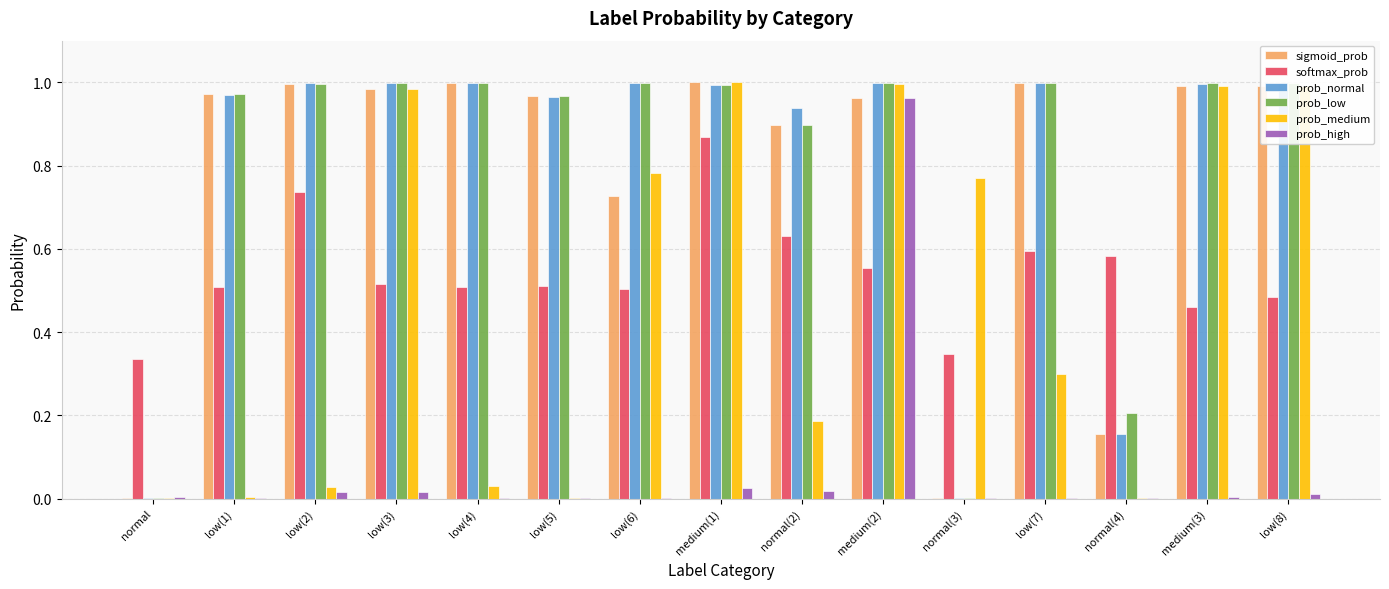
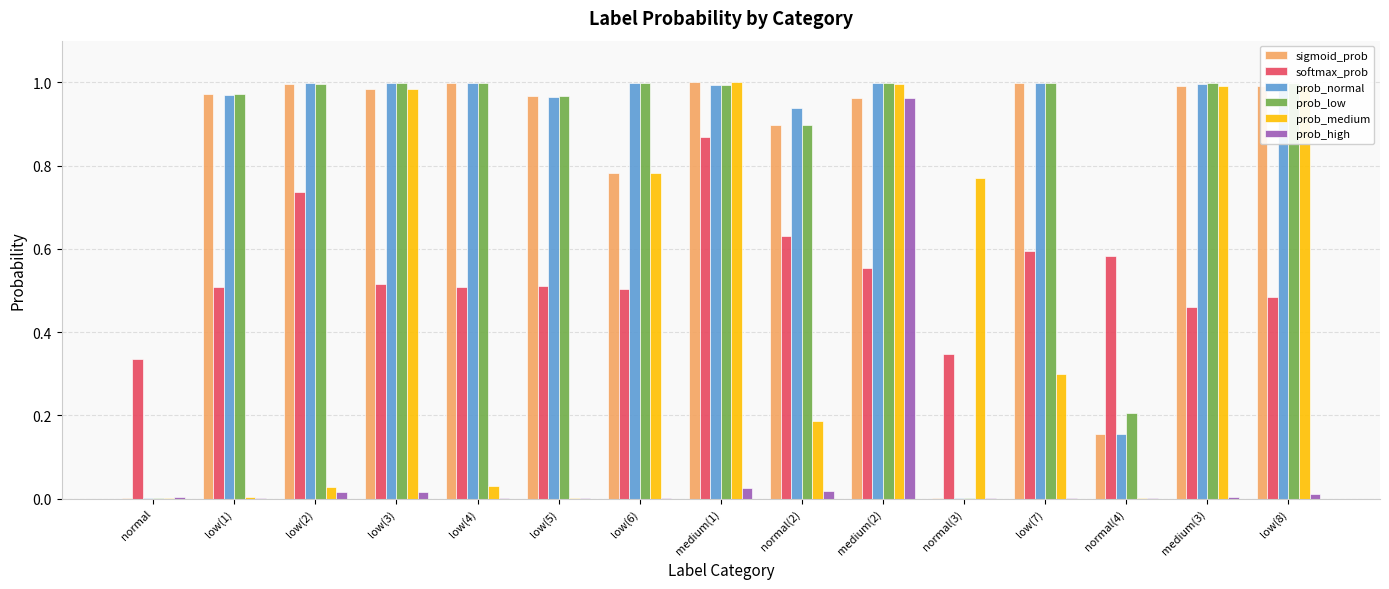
  {
    "sigmoid_prob": {
      "low(1)": 0.97,
      "low(2)": 1.00,
      "low(3)": 0.98,
      "low(4)": 1.00,
      "low(5)": 0.97,
-     "low(6)": 0.73,
+     "low(6)": 0.78,
      "medium(1)": 1.00,
      "normal(2)": 0.90,
      "medium(2)": 0.96,
      "low(7)": 1.00,
      "normal(4)": 0.15,
      "medium(3)": 0.99
    },
    "softmax_prob": {
      "normal": 0.33,
      "low(1)": 0.51,
      "low(2)": 0.74,
      "low(3)": 0.52,
      "low(4)": 0.51,
      "low(5)": 0.51,
      "low(6)": 0.50,
      "medium(1)": 0.87,
      "normal(2)": 0.63,
      "medium(2)": 0.55,
      "normal(3)": 0.35,
      "low(7)": 0.60,
      "normal(4)": 0.58,
      "medium(3)": 0.46,
      "low(8)": 0.49
    },
    "prob_normal": {
      "low(1)": 0.97,
      "low(2)": 1.00,
      "low(3)": 1.00,
      "low(4)": 1.00,
      "low(5)": 0.97,
      "low(6)": 1.00,
      "medium(1)": 0.99,
      "normal(2)": 0.94,
      "medium(2)": 1.00,
      "low(7)": 1.00,
      "normal(4)": 0.15,
      "medium(3)": 1.00
    },
    "prob_low": {
      "low(1)": 0.97,
      "low(2)": 1.00,
      "low(3)": 1.00,
      "low(4)": 1.00,
      "low(5)": 0.97,
      "low(6)": 1.00,
      "medium(1)": 0.99,
      "normal(2)": 0.90,
      "medium(2)": 1.00,
      "low(7)": 1.00,
      "normal(4)": 0.21,
      "medium(3)": 1.00
    },
    "prob_medium": {
      "low(2)": 0.03,
      "low(3)": 0.98,
      "low(4)": 0.03,
      "low(6)": 0.78,
      "medium(1)": 1.00,
      "normal(2)": 0.19,
      "medium(2)": 1.00,
      "normal(3)": 0.77,
      "low(7)": 0.30,
      "medium(3)": 0.99
    },
    "prob_high": {
      "low(2)": 0.02,
      "low(3)": 0.01,
      "medium(1)": 0.02,
      "normal(2)": 0.02,
      "medium(2)": 0.96,
      "low(8)": 0.01
    }
  }
